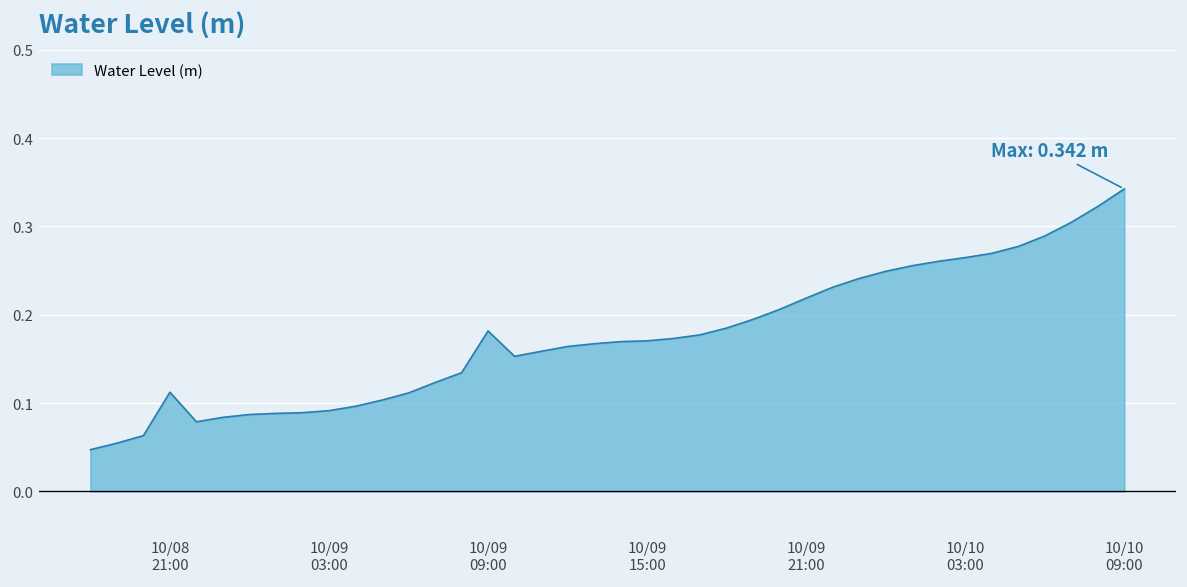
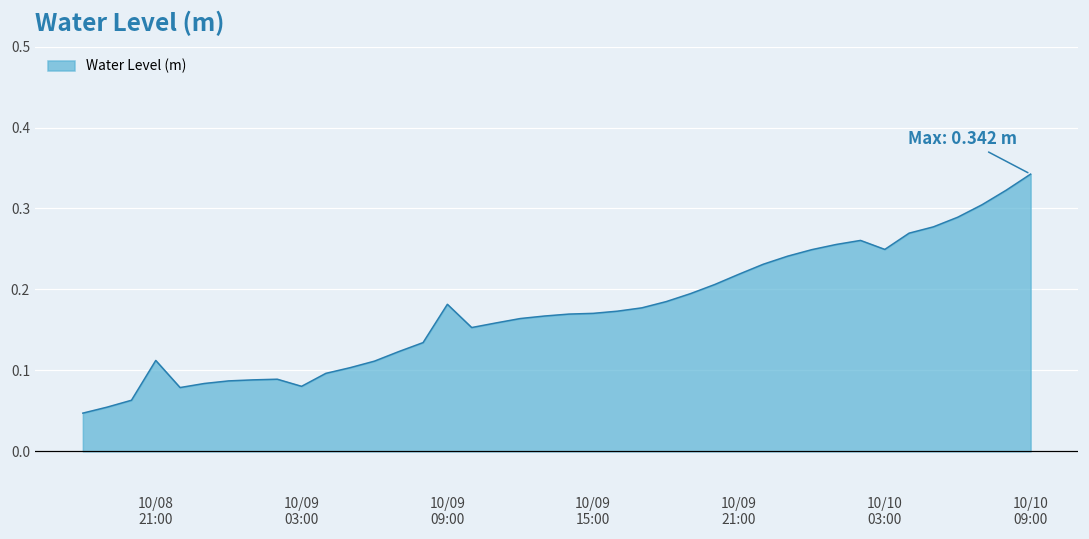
  {
    "10/08 21:00": 0.11,
-   "10/09 03:00": 0.09,
+   "10/09 03:00": 0.08,
    "10/09 09:00": 0.18,
    "10/09 15:00": 0.17,
    "10/09 21:00": 0.22,
-   "10/10 03:00": 0.26
+   "10/10 03:00": 0.25
  }
